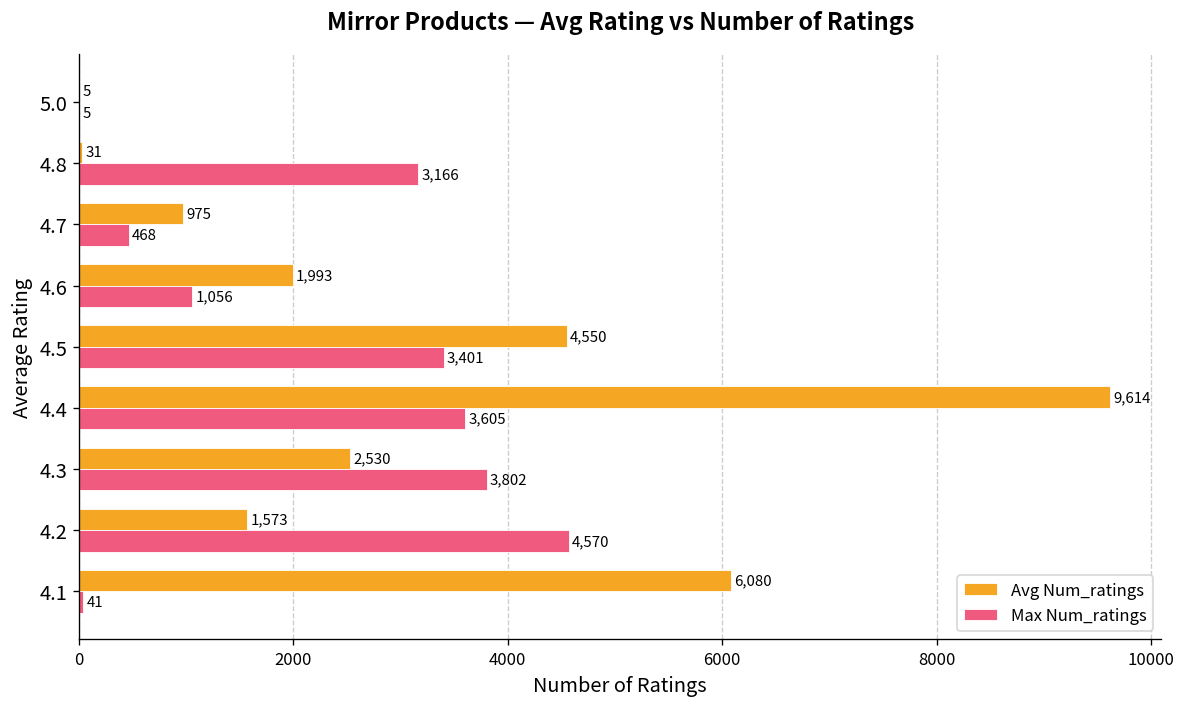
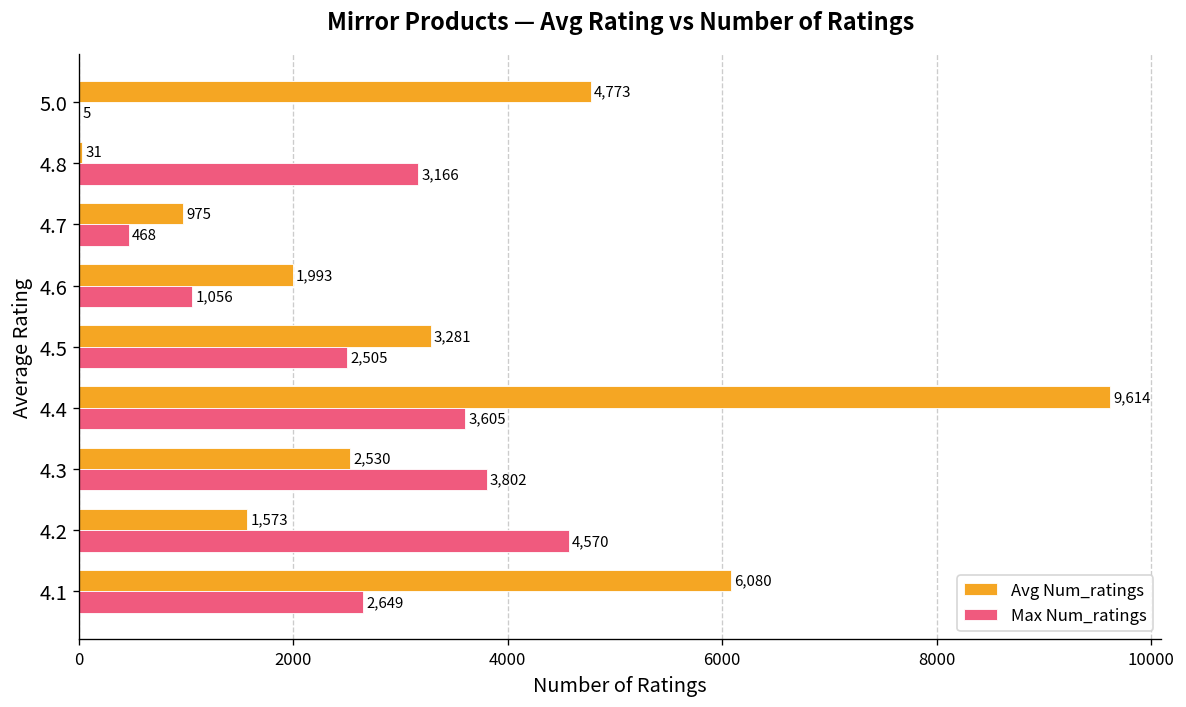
  {
    "Avg Num_ratings": {
-     "5.0": "5",
+     "5.0": "4,773",
      "4.8": "31",
      "4.7": "975",
      "4.6": "1,993",
-     "4.5": "4,550",
+     "4.5": "3,281",
      "4.4": "9,614",
      "4.3": "2,530",
      "4.2": "1,573",
      "4.1": "6,080"
    },
    "Max Num_ratings": {
      "5.0": "5",
      "4.8": "3,166",
      "4.7": "468",
      "4.6": "1,056",
-     "4.5": "3,401",
+     "4.5": "2,505",
      "4.4": "3,605",
      "4.3": "3,802",
      "4.2": "4,570",
-     "4.1": "41"
+     "4.1": "2,649"
    }
  }
